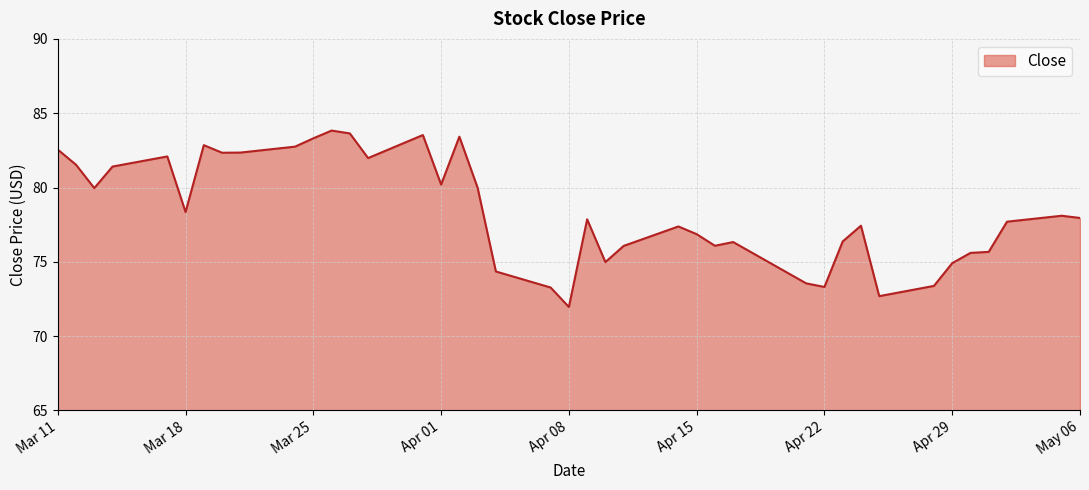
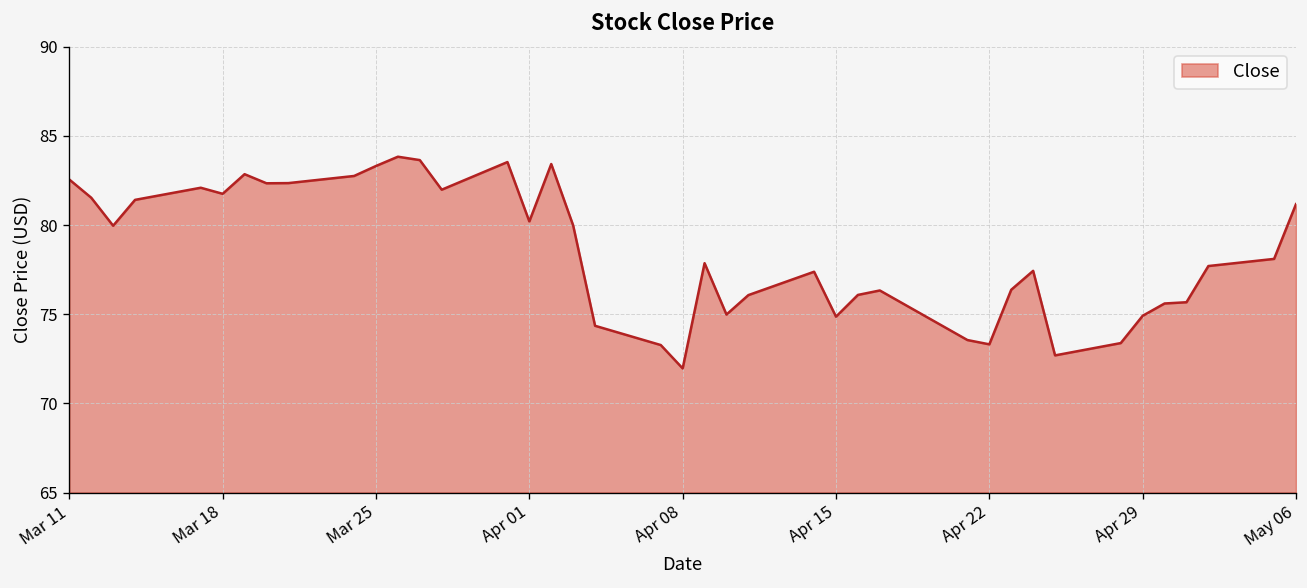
  {
    "Mar 11": 82.6,
-   "Mar 18": 78.4,
+   "Mar 18": 81.8,
    "Mar 25": 83.3,
    "Apr 01": 80.2,
    "Apr 08": 72.0,
-   "Apr 15": 76.9,
+   "Apr 15": 74.9,
    "Apr 22": 73.3,
    "Apr 29": 74.9,
-   "May 06": 78.0
+   "May 06": 81.2
  }
